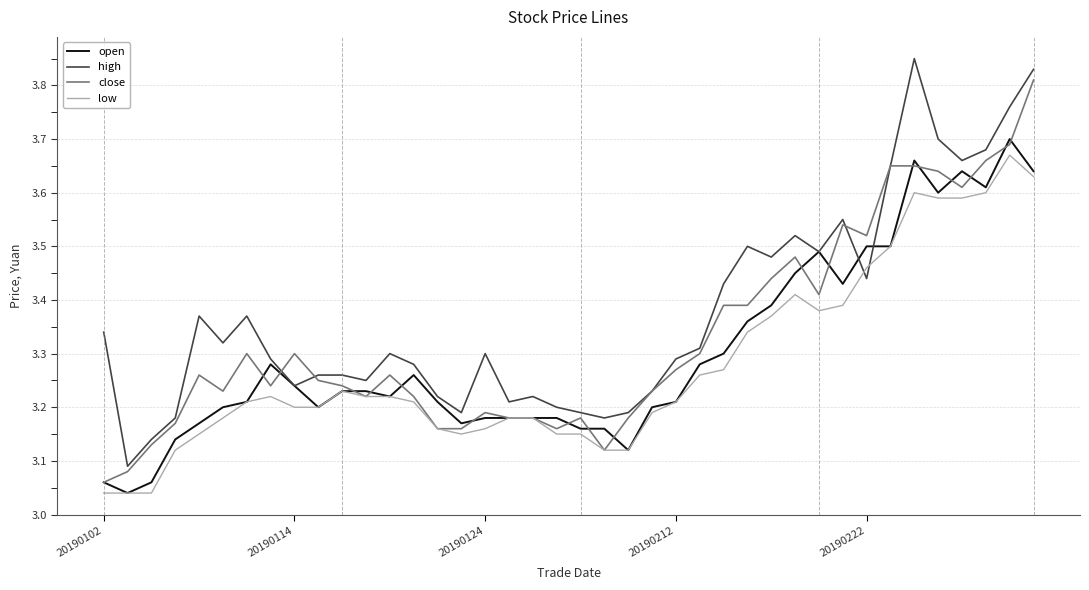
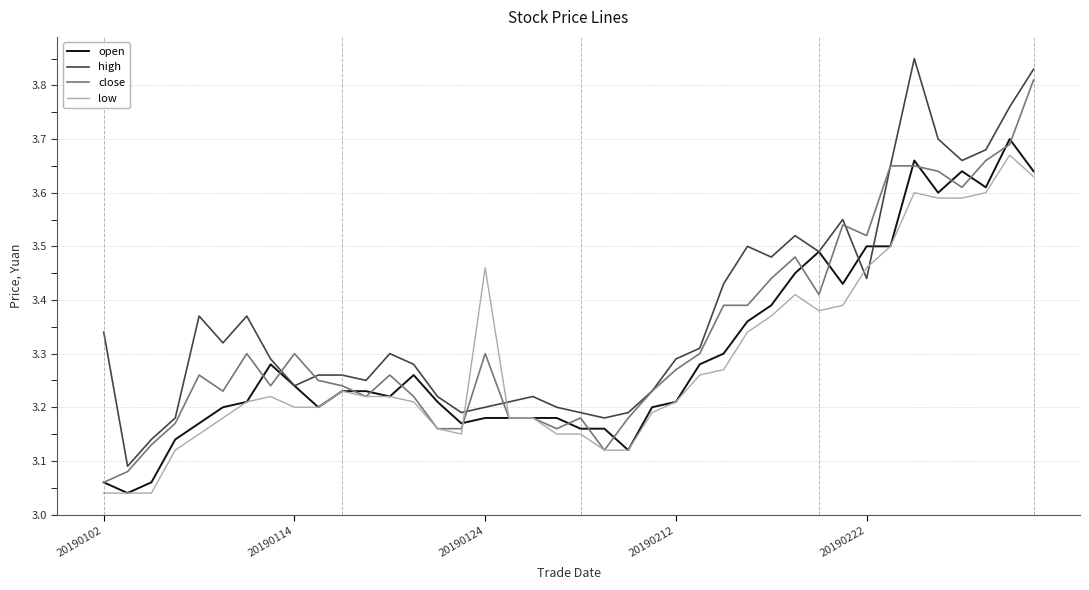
  {
    "open": {
      "20190124": 3.18,
      "20190222": 3.50
    },
    "high": {
      "20190102": 3.34,
-     "20190124": 3.3,
+     "20190124": 3.2,
      "20190212": 3.29,
      "20190222": 3.44
    },
    "close": {
      "20190114": 3.30,
-     "20190124": 3.19,
+     "20190124": 3.30,
      "20190212": 3.27,
      "20190222": 3.52
    },
    "low": {
      "20190102": 3.04,
      "20190114": 3.20,
-     "20190124": 3.16,
+     "20190124": 3.46,
      "20190222": 3.46
    }
  }
